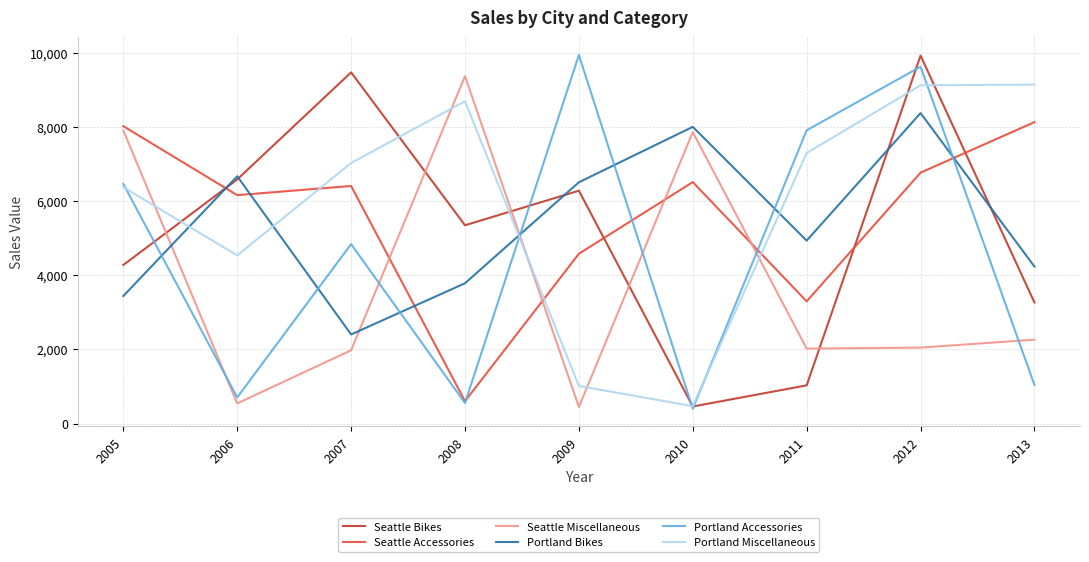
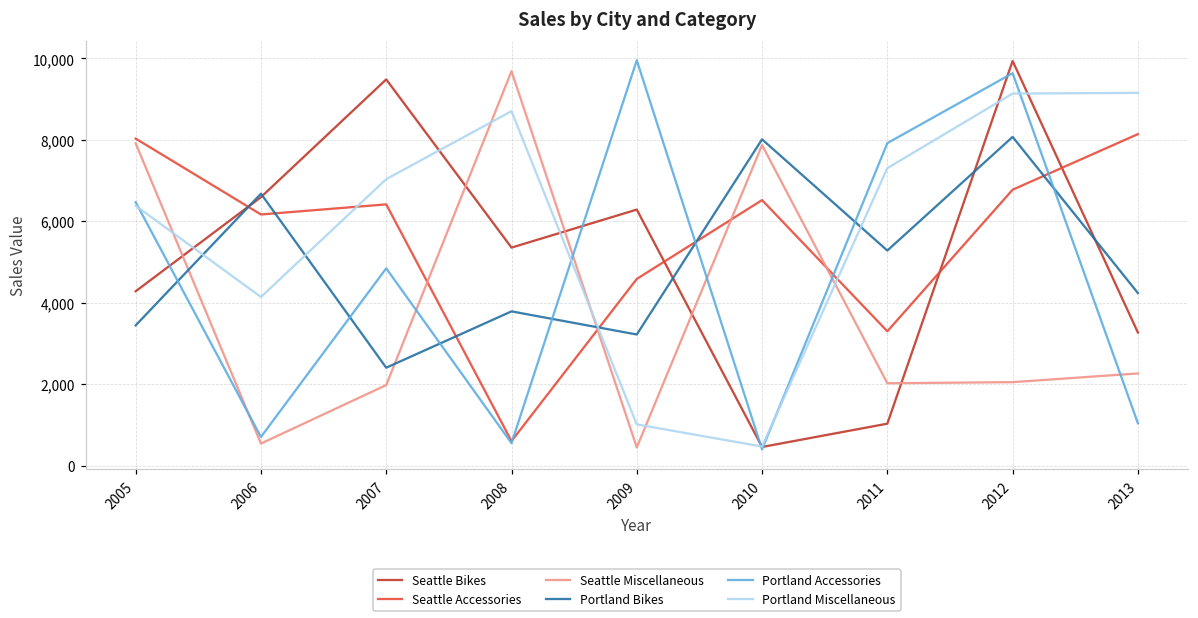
  {
    "Seattle Miscellaneous": {
      "2005": "7,900",
      "2006": "500",
      "2007": "2,000",
-     "2008": "9,400",
+     "2008": "9,700",
      "2009": "400",
      "2010": "7,900",
      "2011": "2,000",
      "2012": "2,100",
      "2013": "2,300"
    },
    "Portland Bikes": {
      "2005": "3,400",
      "2006": "6,700",
      "2007": "2,400",
      "2008": "3,800",
-     "2009": "6,500",
+     "2009": "3,200",
      "2010": "8,000",
-     "2011": "4,900",
-     "2012": "8,400",
+     "2011": "5,300",
+     "2012": "8,100",
      "2013": "4,200"
    },
    "Portland Accessories": {
      "2005": "6,500",
      "2006": "700",
      "2007": "4,800",
      "2009": "10,000",
      "2011": "7,900",
      "2012": "9,600",
      "2013": "1,000"
    },
    "Portland Miscellaneous": {
      "2005": "6,400",
-     "2006": "4,500",
+     "2006": "4,100",
      "2007": "7,000",
      "2008": "8,700",
      "2009": "1,000",
      "2011": "7,300",
      "2012": "9,100",
      "2013": "9,200"
    }
  }
